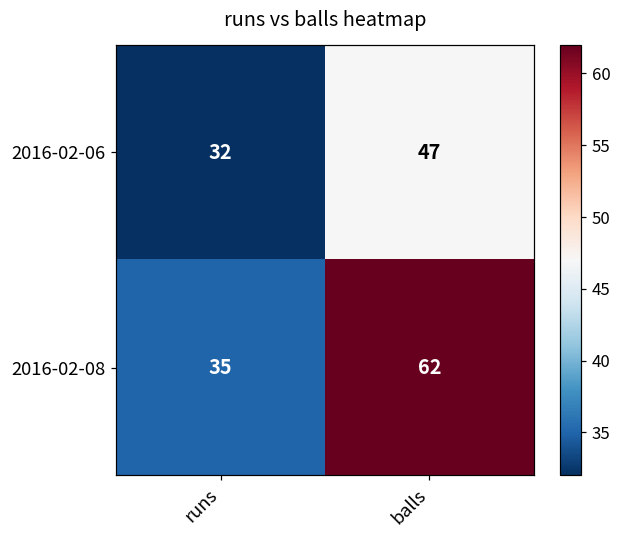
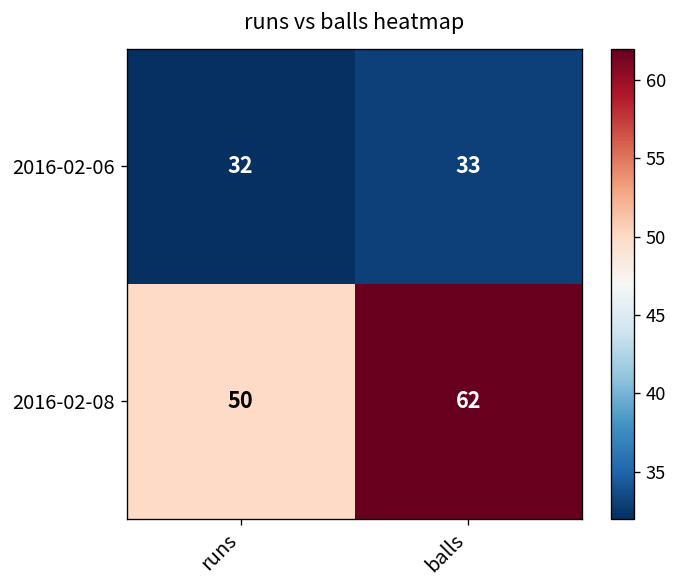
  {
    "2016-02-06": {
      "runs": 32,
-     "balls": 47
+     "balls": 33
    },
    "2016-02-08": {
-     "runs": 35,
+     "runs": 50,
      "balls": 62
    }
  }
